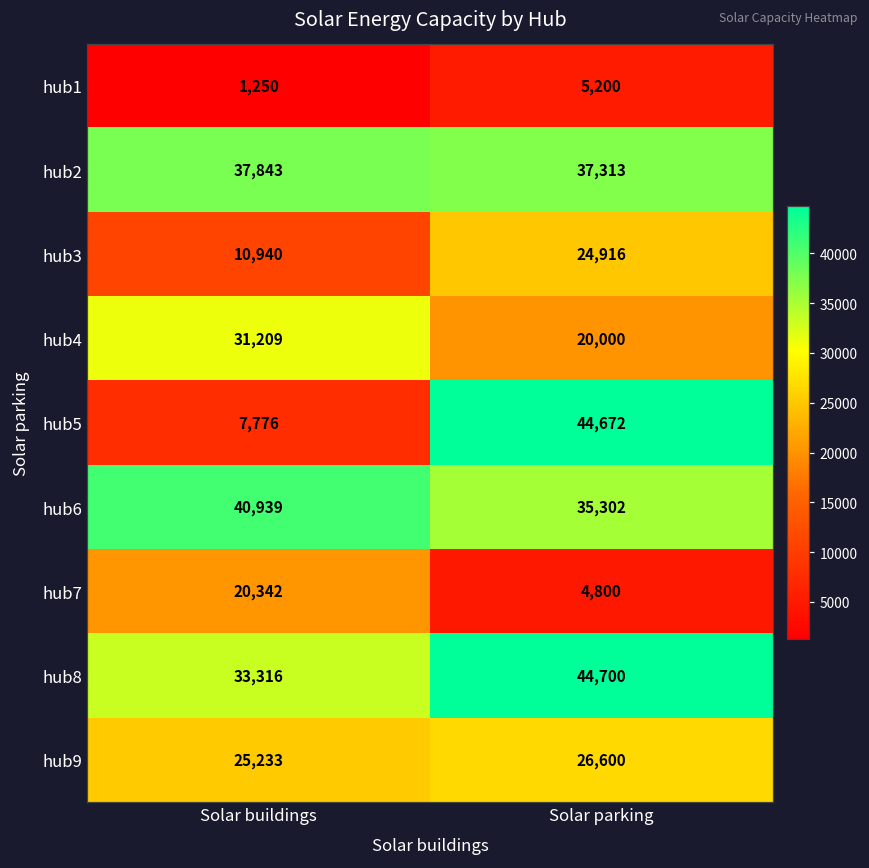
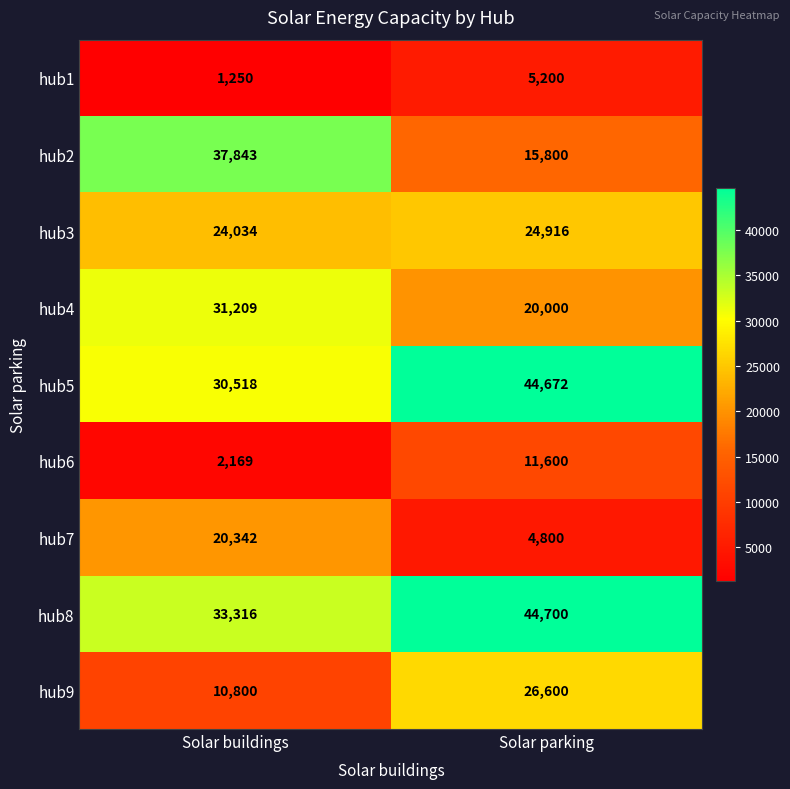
  {
    "hub1": {
      "Solar buildings": "1,250",
      "Solar parking": "5,200"
    },
    "hub2": {
      "Solar buildings": "37,843",
-     "Solar parking": "37,313"
+     "Solar parking": "15,800"
    },
    "hub3": {
-     "Solar buildings": "10,940",
+     "Solar buildings": "24,034",
      "Solar parking": "24,916"
    },
    "hub4": {
      "Solar buildings": "31,209",
      "Solar parking": "20,000"
    },
    "hub5": {
-     "Solar buildings": "7,776",
+     "Solar buildings": "30,518",
      "Solar parking": "44,672"
    },
    "hub6": {
-     "Solar buildings": "40,939",
-     "Solar parking": "35,302"
+     "Solar buildings": "2,169",
+     "Solar parking": "11,600"
    },
    "hub7": {
      "Solar buildings": "20,342",
      "Solar parking": "4,800"
    },
    "hub8": {
      "Solar buildings": "33,316",
      "Solar parking": "44,700"
    },
    "hub9": {
-     "Solar buildings": "25,233",
+     "Solar buildings": "10,800",
      "Solar parking": "26,600"
    }
  }
